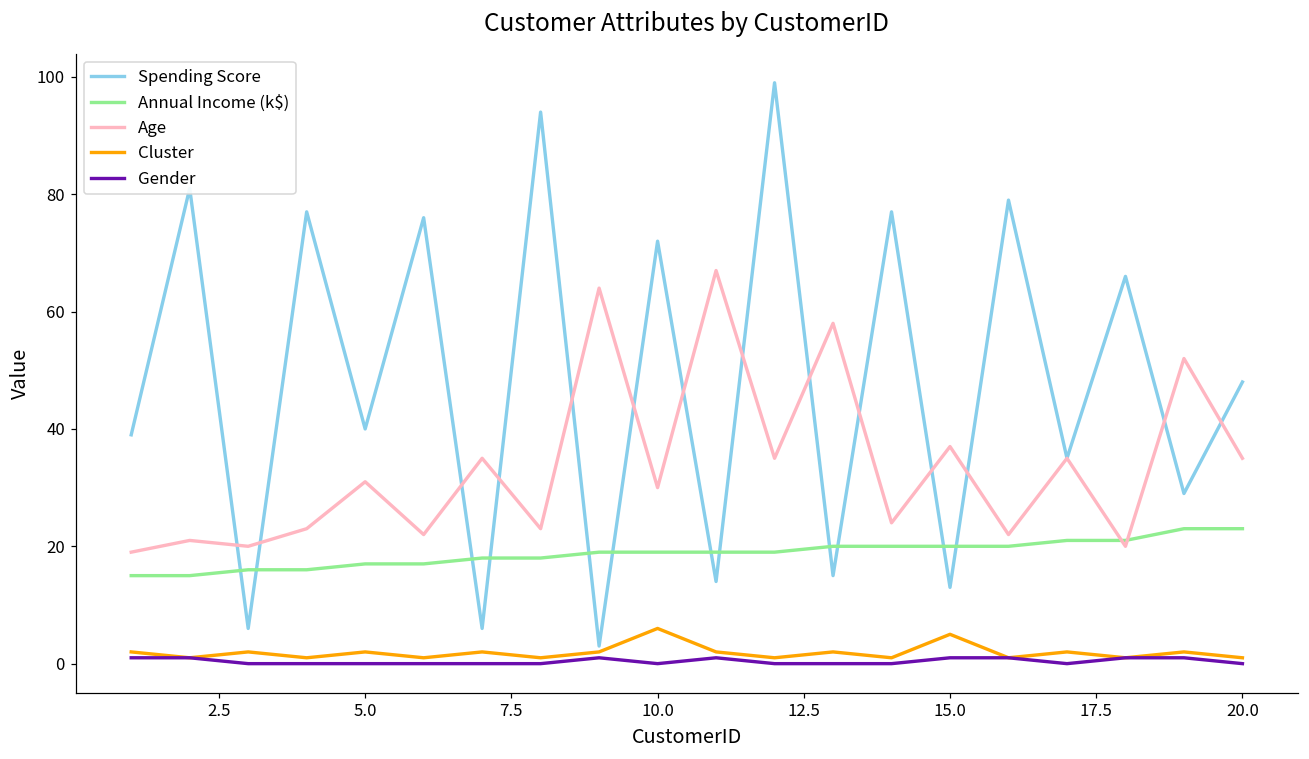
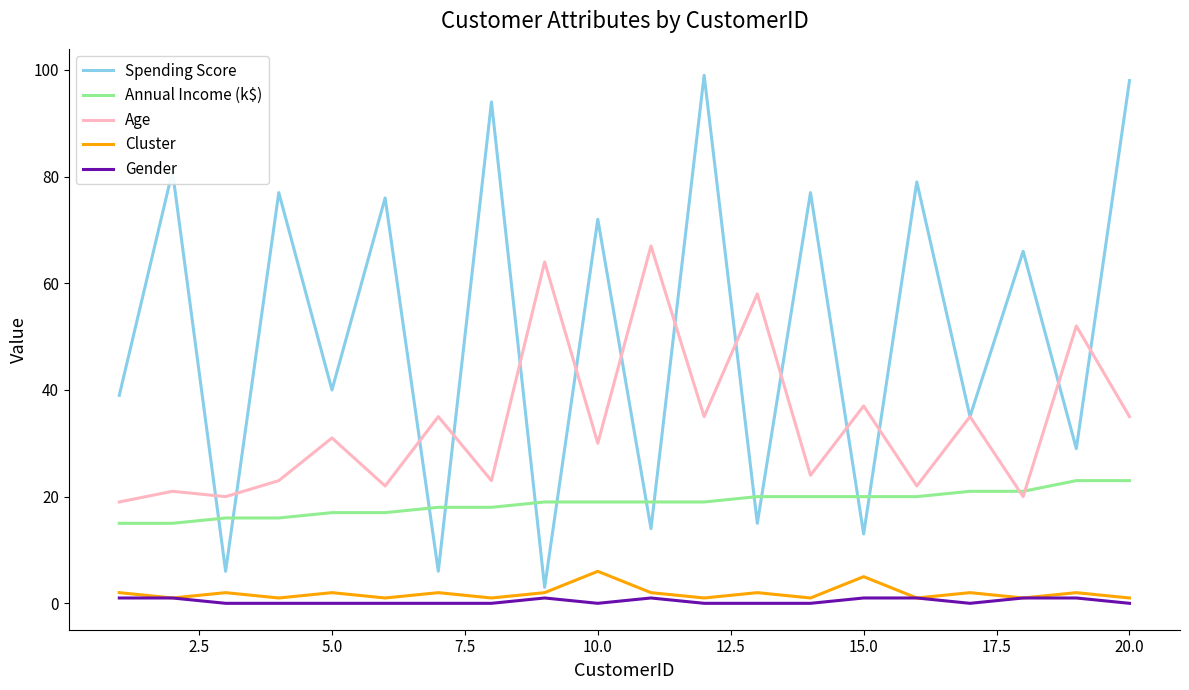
  {
    "Spending Score": {
      "5.0": 40,
      "10.0": 72,
      "15.0": 13,
-     "20.0": 48
+     "20.0": 98
    },
    "Annual Income (k$)": {
      "5.0": 17,
      "10.0": 19,
      "15.0": 20,
      "20.0": 23
    },
    "Age": {
      "5.0": 31,
      "10.0": 30,
      "15.0": 37,
      "20.0": 35
    },
    "Cluster": {
      "5.0": 2,
      "10.0": 6,
      "15.0": 5,
      "20.0": 1
    },
    "Gender": {
      "5.0": 0,
      "10.0": 0,
      "15.0": 1,
      "20.0": 0
    }
  }
